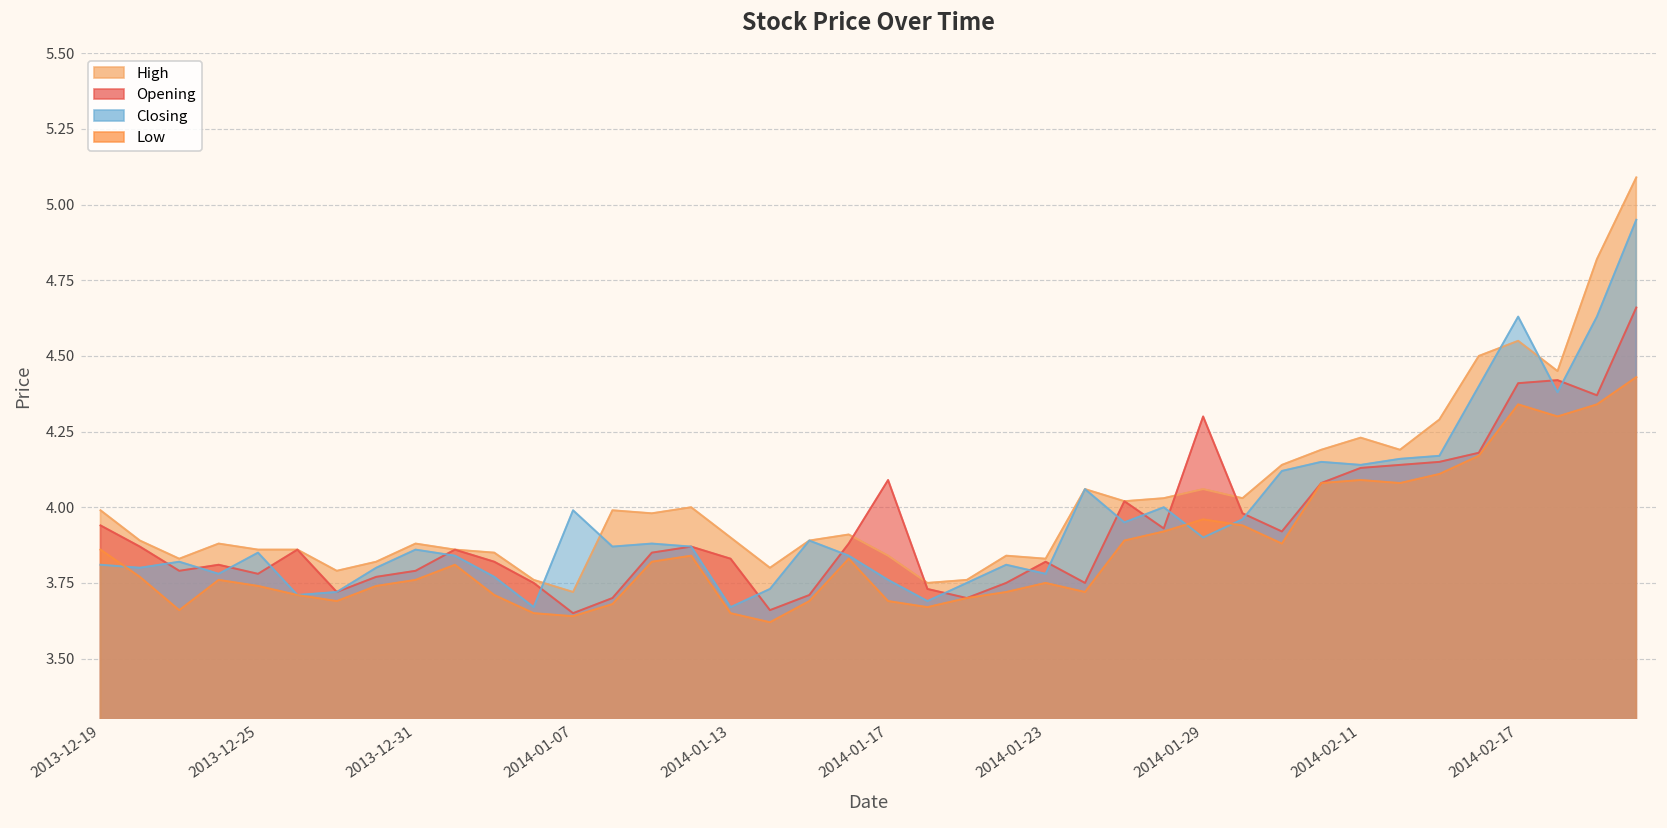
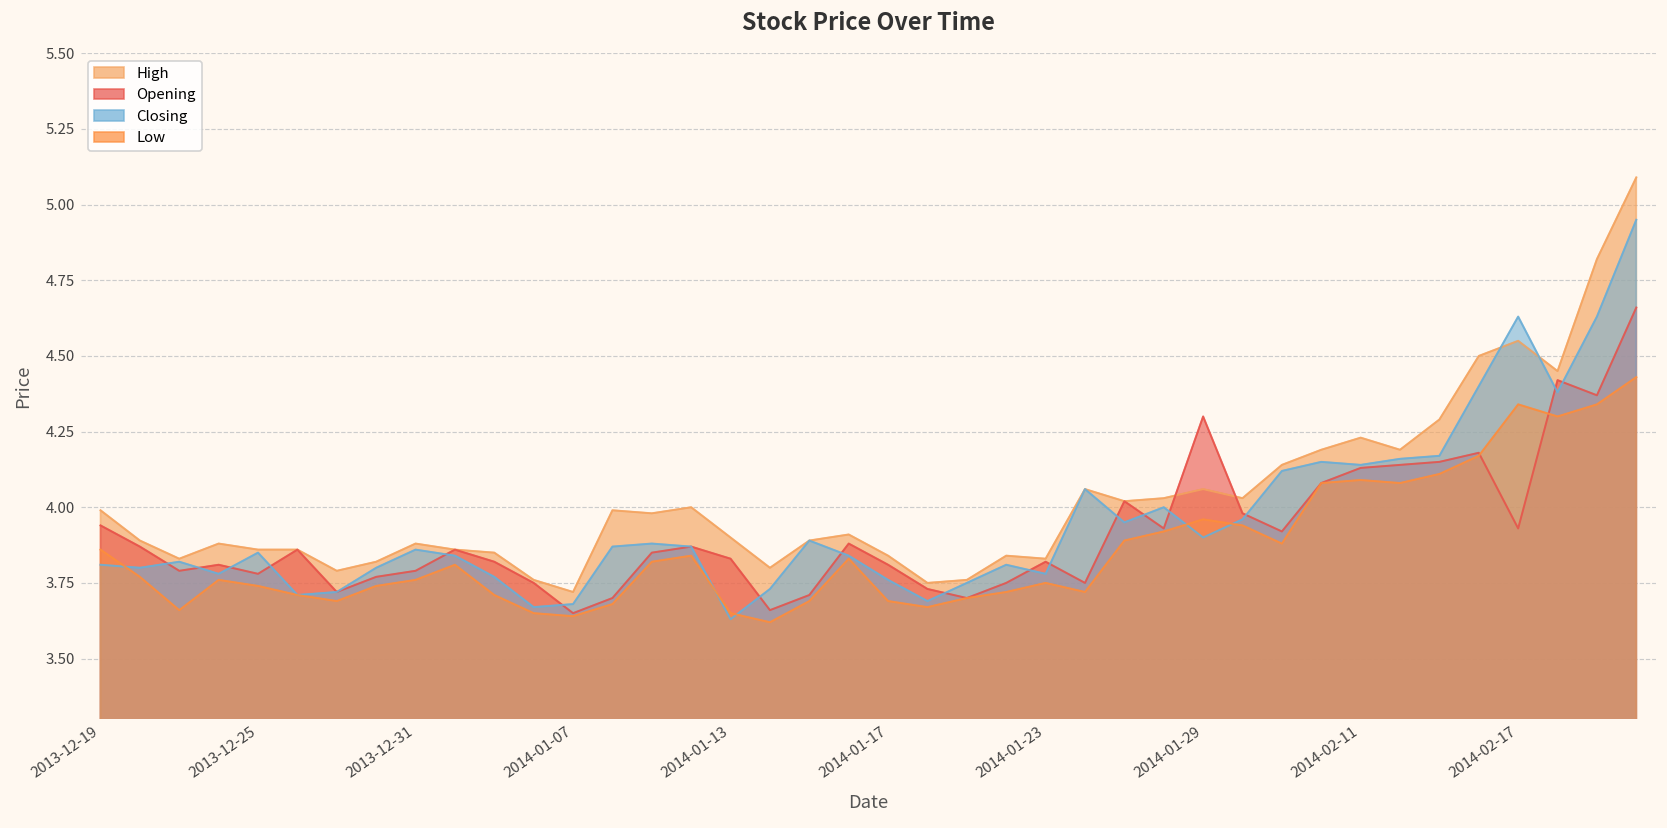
  {
    "Opening": {
      "2013-12-19": 3.94,
      "2013-12-25": 3.78,
      "2013-12-31": 3.79,
      "2014-01-13": 3.83,
-     "2014-01-17": 4.09,
+     "2014-01-17": 3.81,
      "2014-01-29": 4.30,
-     "2014-02-17": 4.41
+     "2014-02-17": 3.93
    },
    "Closing": {
      "2013-12-19": 3.81,
      "2013-12-31": 3.86,
-     "2014-01-07": 3.99,
-     "2014-01-13": 3.67,
+     "2014-01-07": 3.68,
+     "2014-01-13": 3.63,
      "2014-01-17": 3.76,
      "2014-01-23": 3.78,
      "2014-01-29": 3.90,
      "2014-02-17": 4.63
    }
  }
